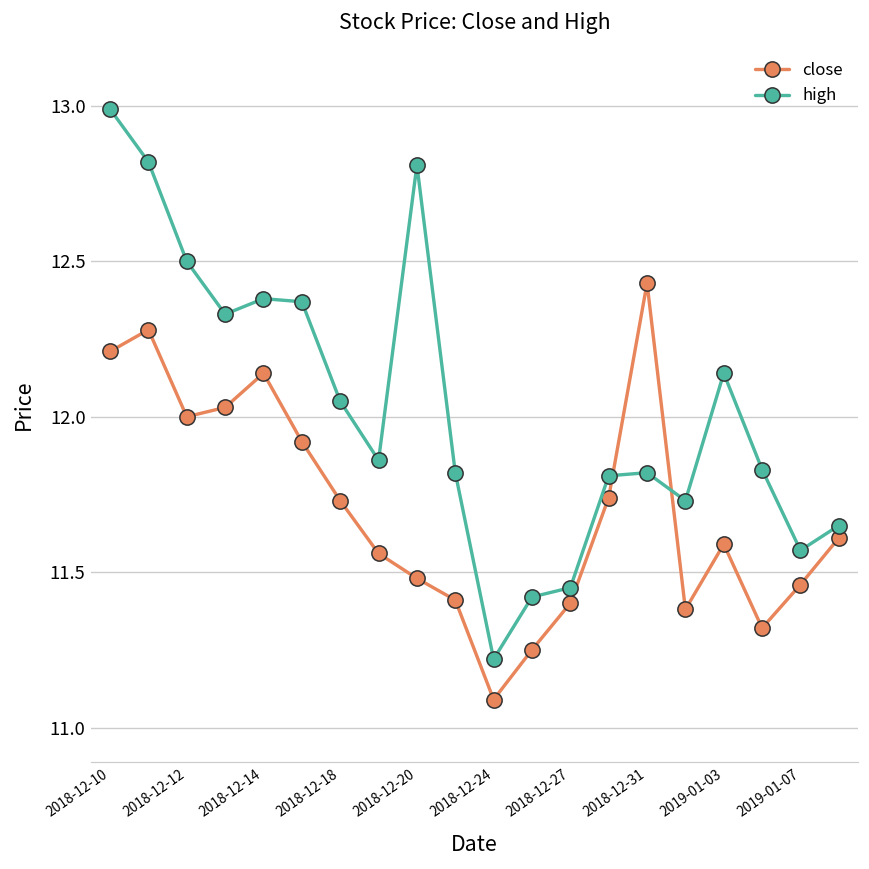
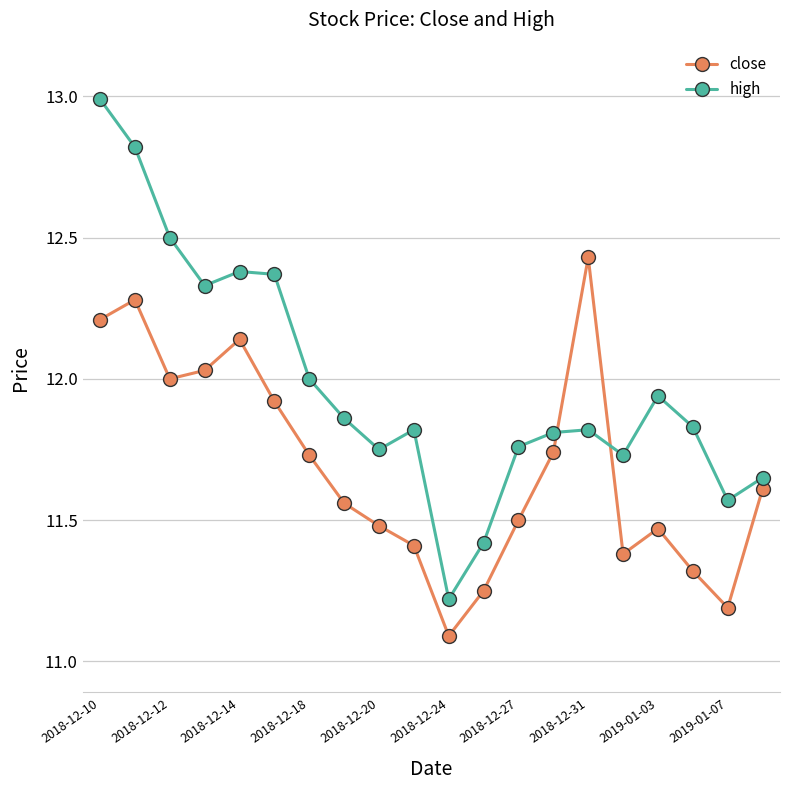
  {
    "close": {
      "2018-12-10": 12.21,
      "2018-12-12": 12.00,
      "2018-12-14": 12.14,
      "2018-12-18": 11.73,
      "2018-12-20": 11.48,
      "2018-12-24": 11.09,
-     "2018-12-27": 11.4,
+     "2018-12-27": 11.5,
      "2018-12-31": 12.43,
-     "2019-01-03": 11.59,
-     "2019-01-07": 11.46
+     "2019-01-03": 11.47,
+     "2019-01-07": 11.19
    },
    "high": {
      "2018-12-10": 12.99,
      "2018-12-12": 12.50,
      "2018-12-14": 12.38,
-     "2018-12-18": 12.05,
-     "2018-12-20": 12.81,
+     "2018-12-18": 12.00,
+     "2018-12-20": 11.75,
      "2018-12-24": 11.22,
-     "2018-12-27": 11.45,
+     "2018-12-27": 11.76,
      "2018-12-31": 11.82,
-     "2019-01-03": 12.14,
+     "2019-01-03": 11.94,
      "2019-01-07": 11.57
    }
  }
